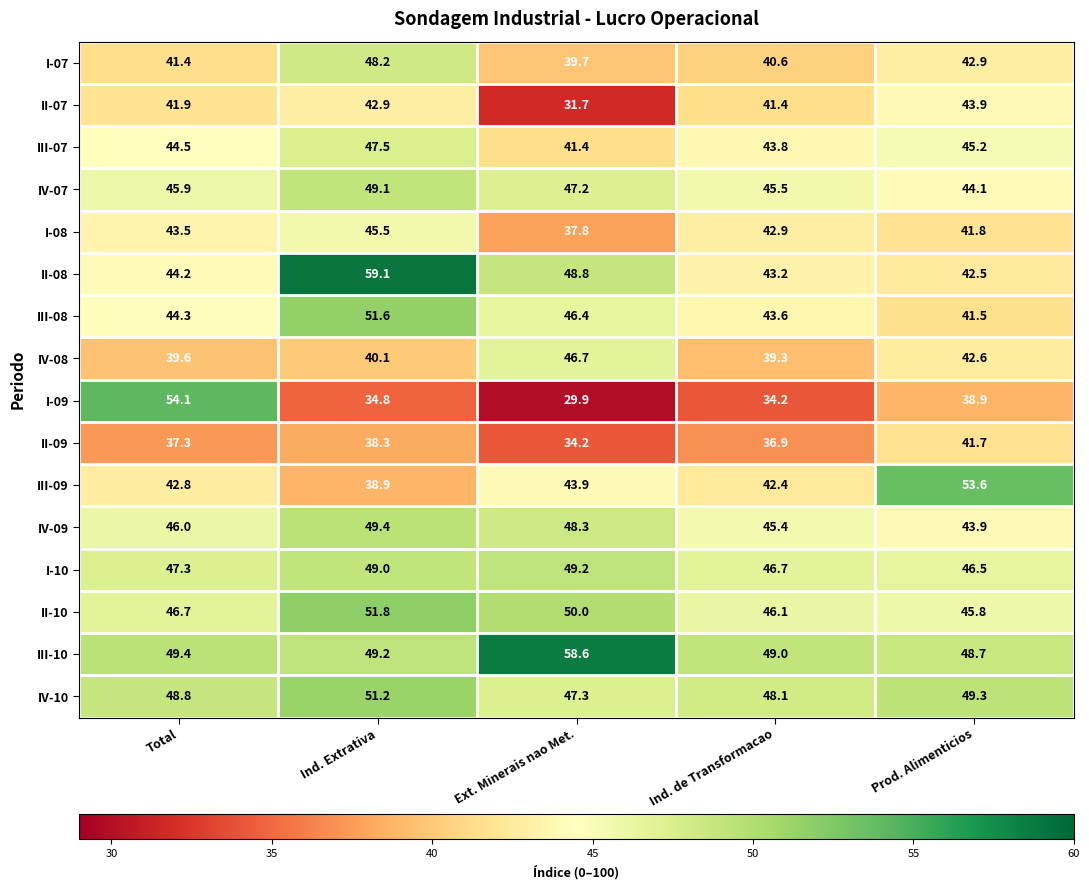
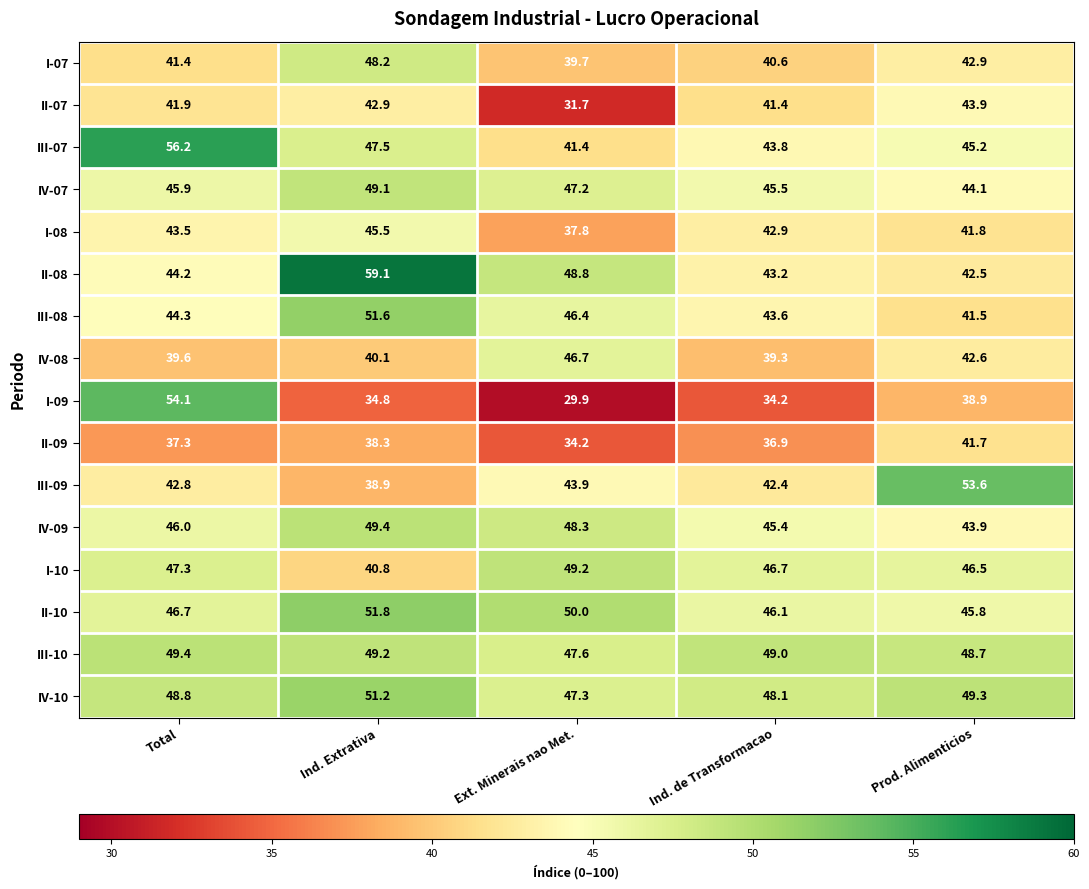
  {
    "I-07": {
      "Total": 41.4,
      "Ind. Extrativa": 48.2,
      "Ext. Minerais nao Met.": 39.7,
      "Ind. de Transformacao": 40.6,
      "Prod. Alimenticios": 42.9
    },
    "II-07": {
      "Total": 41.9,
      "Ind. Extrativa": 42.9,
      "Ext. Minerais nao Met.": 31.7,
      "Ind. de Transformacao": 41.4,
      "Prod. Alimenticios": 43.9
    },
    "III-07": {
-     "Total": 44.5,
+     "Total": 56.2,
      "Ind. Extrativa": 47.5,
      "Ext. Minerais nao Met.": 41.4,
      "Ind. de Transformacao": 43.8,
      "Prod. Alimenticios": 45.2
    },
    "IV-07": {
      "Total": 45.9,
      "Ind. Extrativa": 49.1,
      "Ext. Minerais nao Met.": 47.2,
      "Ind. de Transformacao": 45.5,
      "Prod. Alimenticios": 44.1
    },
    "I-08": {
      "Total": 43.5,
      "Ind. Extrativa": 45.5,
      "Ext. Minerais nao Met.": 37.8,
      "Ind. de Transformacao": 42.9,
      "Prod. Alimenticios": 41.8
    },
    "II-08": {
      "Total": 44.2,
      "Ind. Extrativa": 59.1,
      "Ext. Minerais nao Met.": 48.8,
      "Ind. de Transformacao": 43.2,
      "Prod. Alimenticios": 42.5
    },
    "III-08": {
      "Total": 44.3,
      "Ind. Extrativa": 51.6,
      "Ext. Minerais nao Met.": 46.4,
      "Ind. de Transformacao": 43.6,
      "Prod. Alimenticios": 41.5
    },
    "IV-08": {
      "Total": 39.6,
      "Ind. Extrativa": 40.1,
      "Ext. Minerais nao Met.": 46.7,
      "Ind. de Transformacao": 39.3,
      "Prod. Alimenticios": 42.6
    },
    "I-09": {
      "Total": 54.1,
      "Ind. Extrativa": 34.8,
      "Ext. Minerais nao Met.": 29.9,
      "Ind. de Transformacao": 34.2,
      "Prod. Alimenticios": 38.9
    },
    "II-09": {
      "Total": 37.3,
      "Ind. Extrativa": 38.3,
      "Ext. Minerais nao Met.": 34.2,
      "Ind. de Transformacao": 36.9,
      "Prod. Alimenticios": 41.7
    },
    "III-09": {
      "Total": 42.8,
      "Ind. Extrativa": 38.9,
      "Ext. Minerais nao Met.": 43.9,
      "Ind. de Transformacao": 42.4,
      "Prod. Alimenticios": 53.6
    },
    "IV-09": {
      "Total": 46.0,
      "Ind. Extrativa": 49.4,
      "Ext. Minerais nao Met.": 48.3,
      "Ind. de Transformacao": 45.4,
      "Prod. Alimenticios": 43.9
    },
    "I-10": {
      "Total": 47.3,
-     "Ind. Extrativa": 49.0,
+     "Ind. Extrativa": 40.8,
      "Ext. Minerais nao Met.": 49.2,
      "Ind. de Transformacao": 46.7,
      "Prod. Alimenticios": 46.5
    },
    "II-10": {
      "Total": 46.7,
      "Ind. Extrativa": 51.8,
      "Ext. Minerais nao Met.": 50.0,
      "Ind. de Transformacao": 46.1,
      "Prod. Alimenticios": 45.8
    },
    "III-10": {
      "Total": 49.4,
      "Ind. Extrativa": 49.2,
-     "Ext. Minerais nao Met.": 58.6,
+     "Ext. Minerais nao Met.": 47.6,
      "Ind. de Transformacao": 49.0,
      "Prod. Alimenticios": 48.7
    },
    "IV-10": {
      "Total": 48.8,
      "Ind. Extrativa": 51.2,
      "Ext. Minerais nao Met.": 47.3,
      "Ind. de Transformacao": 48.1,
      "Prod. Alimenticios": 49.3
    }
  }
